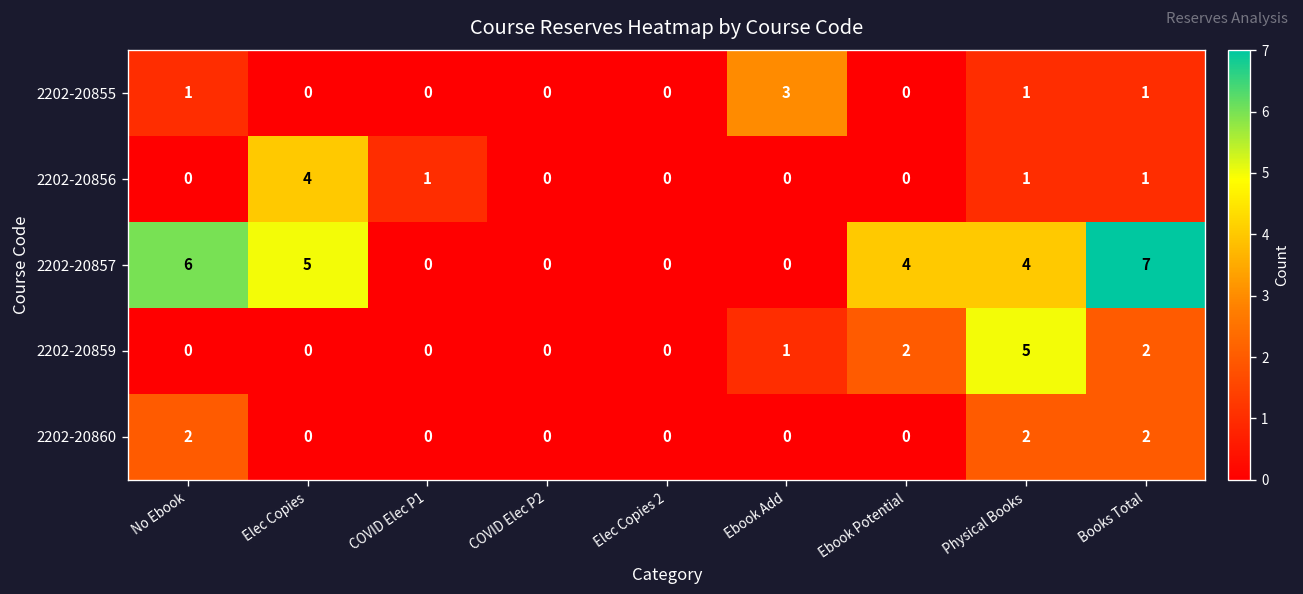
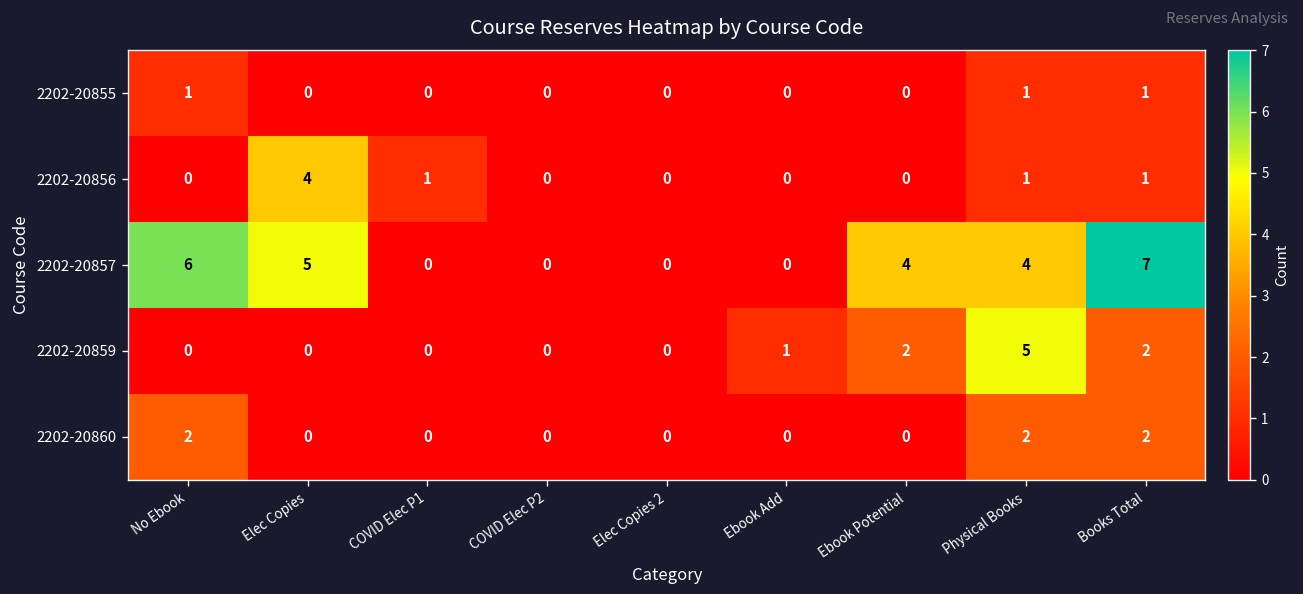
  {
    "2202-20855": {
      "No Ebook": 1,
      "Elec Copies": 0,
      "COVID Elec P1": 0,
      "COVID Elec P2": 0,
      "Elec Copies 2": 0,
-     "Ebook Add": 3,
+     "Ebook Add": 0,
      "Ebook Potential": 0,
      "Physical Books": 1,
      "Books Total": 1
    },
    "2202-20856": {
      "No Ebook": 0,
      "Elec Copies": 4,
      "COVID Elec P1": 1,
      "COVID Elec P2": 0,
      "Elec Copies 2": 0,
      "Ebook Add": 0,
      "Ebook Potential": 0,
      "Physical Books": 1,
      "Books Total": 1
    },
    "2202-20857": {
      "No Ebook": 6,
      "Elec Copies": 5,
      "COVID Elec P1": 0,
      "COVID Elec P2": 0,
      "Elec Copies 2": 0,
      "Ebook Add": 0,
      "Ebook Potential": 4,
      "Physical Books": 4,
      "Books Total": 7
    },
    "2202-20859": {
      "No Ebook": 0,
      "Elec Copies": 0,
      "COVID Elec P1": 0,
      "COVID Elec P2": 0,
      "Elec Copies 2": 0,
      "Ebook Add": 1,
      "Ebook Potential": 2,
      "Physical Books": 5,
      "Books Total": 2
    },
    "2202-20860": {
      "No Ebook": 2,
      "Elec Copies": 0,
      "COVID Elec P1": 0,
      "COVID Elec P2": 0,
      "Elec Copies 2": 0,
      "Ebook Add": 0,
      "Ebook Potential": 0,
      "Physical Books": 2,
      "Books Total": 2
    }
  }
